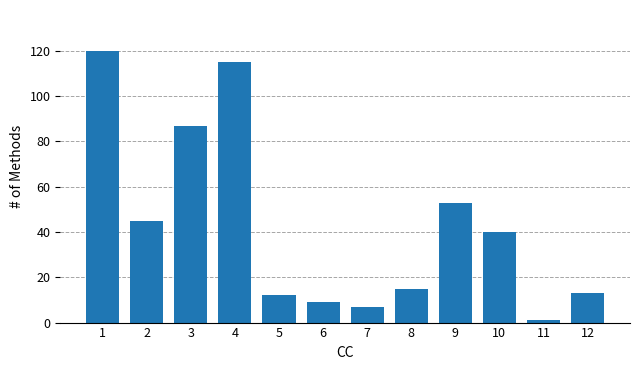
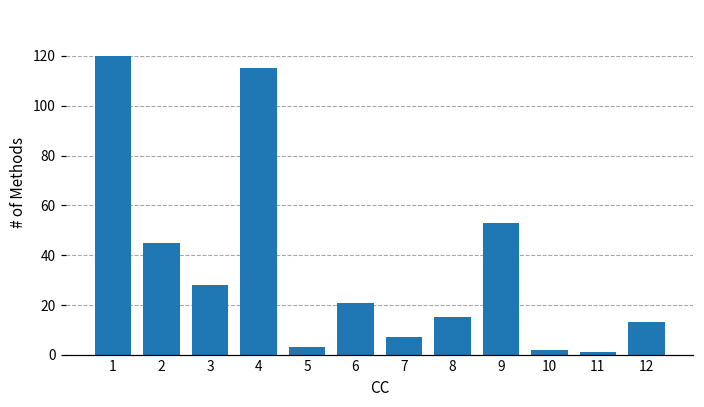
  {
    "1": 120,
    "2": 45,
-   "3": 87,
+   "3": 28,
    "4": 115,
-   "5": 12,
-   "6": 9,
+   "5": 3,
+   "6": 21,
    "7": 7,
    "8": 15,
    "9": 53,
-   "10": 40,
+   "10": 2,
    "12": 13
  }
